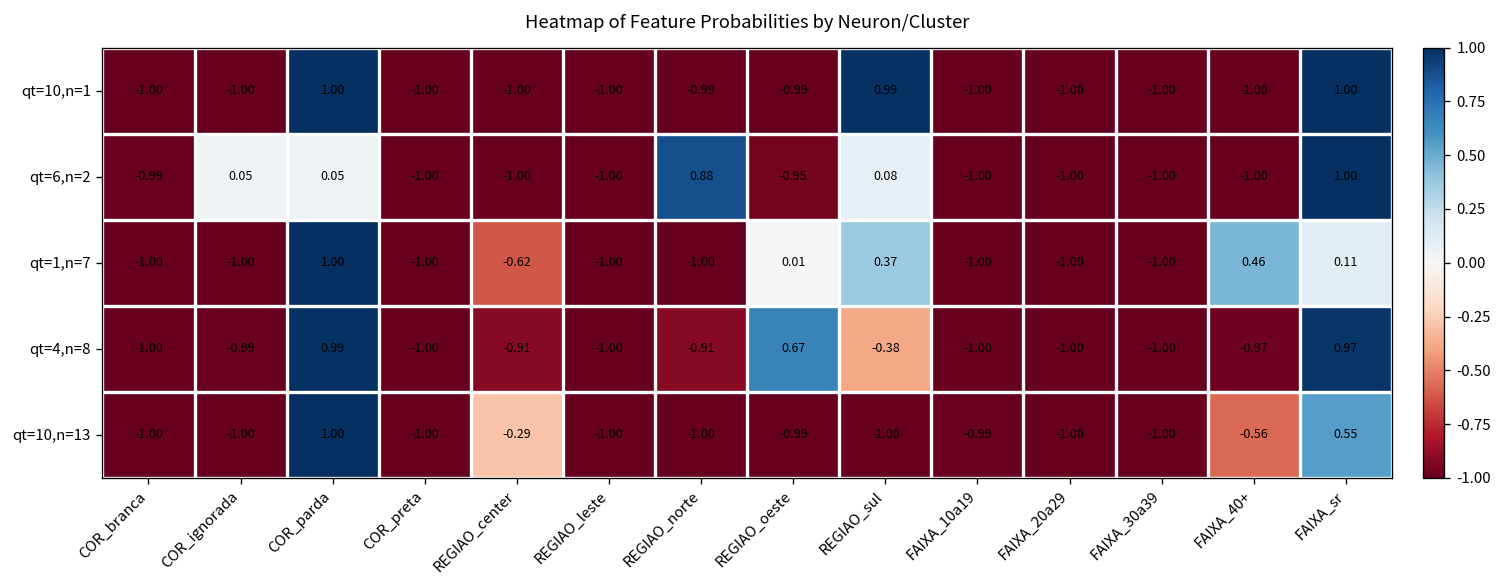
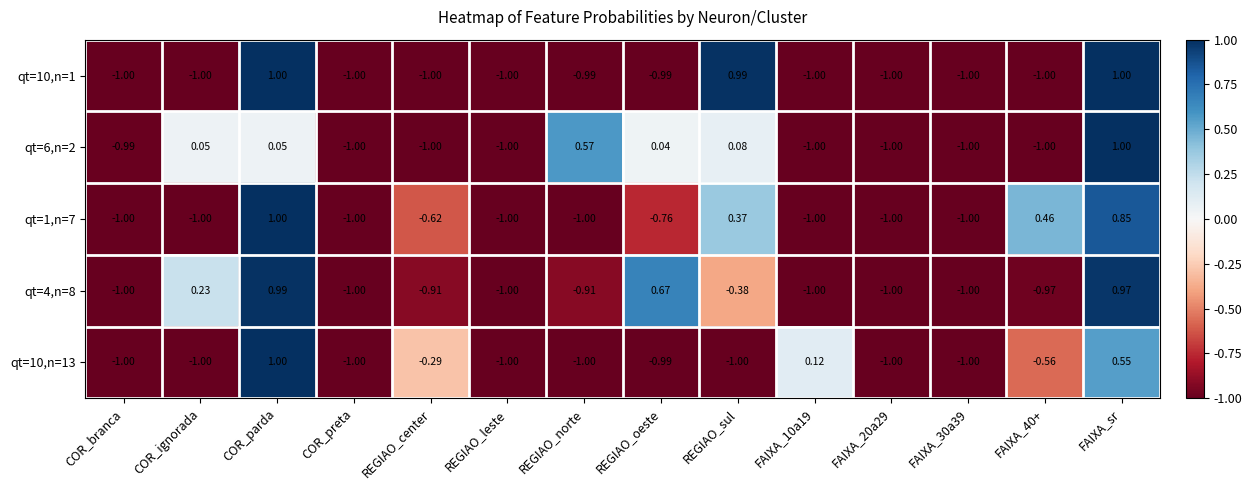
  {
    "qt=10,n=1": {
      "COR_branca": -1.00,
      "COR_ignorada": -1.00,
      "COR_parda": 1.00,
      "COR_preta": -1.00,
      "REGIAO_center": -1.00,
      "REGIAO_leste": -1.00,
      "REGIAO_norte": -0.99,
      "REGIAO_oeste": -0.99,
      "REGIAO_sul": 0.99,
      "FAIXA_10a19": -1.00,
      "FAIXA_20a29": -1.00,
      "FAIXA_30a39": -1.00,
      "FAIXA_40+": -1.00,
      "FAIXA_sr": 1.00
    },
    "qt=6,n=2": {
      "COR_branca": -0.99,
      "COR_ignorada": 0.05,
      "COR_parda": 0.05,
      "COR_preta": -1.00,
      "REGIAO_center": -1.00,
      "REGIAO_leste": -1.00,
-     "REGIAO_norte": 0.88,
-     "REGIAO_oeste": -0.95,
+     "REGIAO_norte": 0.57,
+     "REGIAO_oeste": 0.04,
      "REGIAO_sul": 0.08,
      "FAIXA_10a19": -1.00,
      "FAIXA_20a29": -1.00,
      "FAIXA_30a39": -1.00,
      "FAIXA_40+": -1.00,
      "FAIXA_sr": 1.00
    },
    "qt=1,n=7": {
      "COR_branca": -1.00,
      "COR_ignorada": -1.00,
      "COR_parda": 1.00,
      "COR_preta": -1.00,
      "REGIAO_center": -0.62,
      "REGIAO_leste": -1.00,
      "REGIAO_norte": -1.00,
-     "REGIAO_oeste": 0.01,
+     "REGIAO_oeste": -0.76,
      "REGIAO_sul": 0.37,
      "FAIXA_10a19": -1.00,
      "FAIXA_20a29": -1.00,
      "FAIXA_30a39": -1.00,
      "FAIXA_40+": 0.46,
-     "FAIXA_sr": 0.11
+     "FAIXA_sr": 0.85
    },
    "qt=4,n=8": {
      "COR_branca": -1.00,
-     "COR_ignorada": -0.99,
+     "COR_ignorada": 0.23,
      "COR_parda": 0.99,
      "COR_preta": -1.00,
      "REGIAO_center": -0.91,
      "REGIAO_leste": -1.00,
      "REGIAO_norte": -0.91,
      "REGIAO_oeste": 0.67,
      "REGIAO_sul": -0.38,
      "FAIXA_10a19": -1.00,
      "FAIXA_20a29": -1.00,
      "FAIXA_30a39": -1.00,
      "FAIXA_40+": -0.97,
      "FAIXA_sr": 0.97
    },
    "qt=10,n=13": {
      "COR_branca": -1.00,
      "COR_ignorada": -1.00,
      "COR_parda": 1.00,
      "COR_preta": -1.00,
      "REGIAO_center": -0.29,
      "REGIAO_leste": -1.00,
      "REGIAO_norte": -1.00,
      "REGIAO_oeste": -0.99,
      "REGIAO_sul": -1.00,
-     "FAIXA_10a19": -0.99,
+     "FAIXA_10a19": 0.12,
      "FAIXA_20a29": -1.00,
      "FAIXA_30a39": -1.00,
      "FAIXA_40+": -0.56,
      "FAIXA_sr": 0.55
    }
  }
